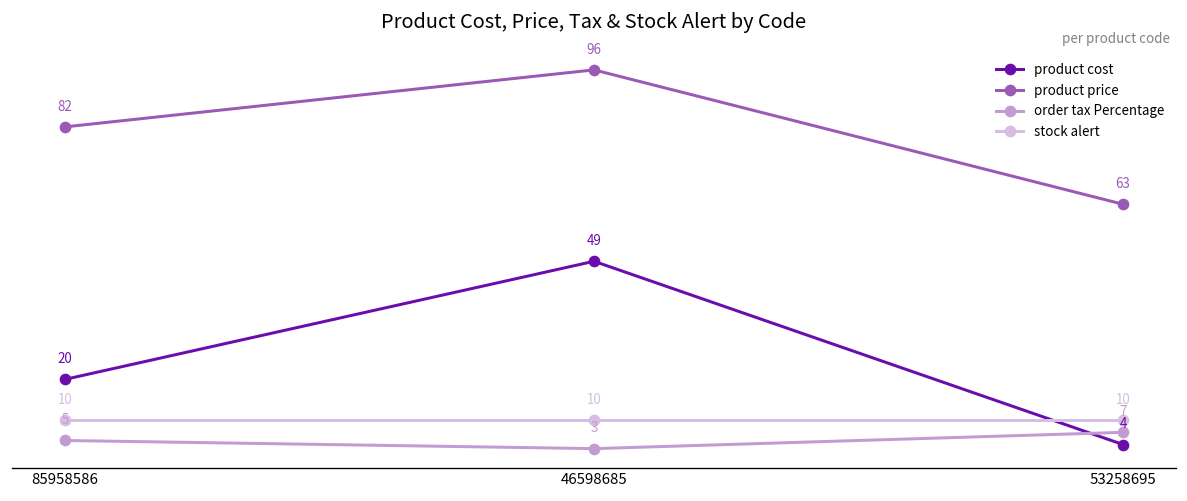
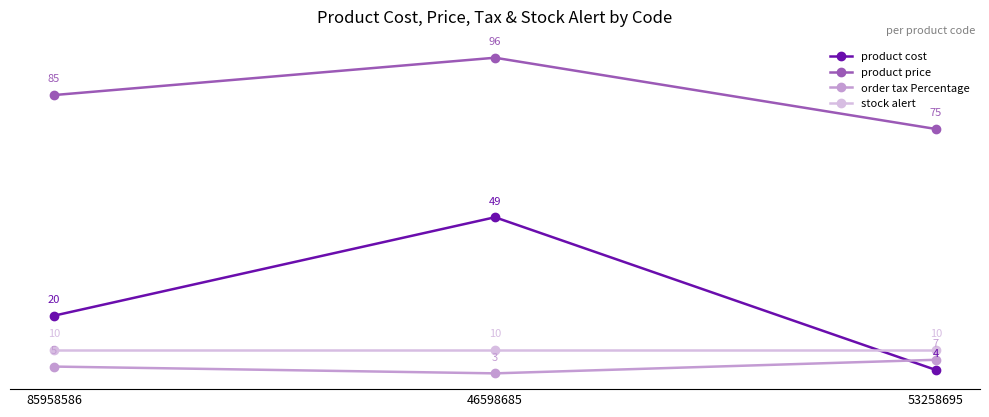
  {
    "product cost": {
      "85958586": 20,
      "46598685": 49
    },
    "product price": {
-     "85958586": 82,
+     "85958586": 85,
      "46598685": 96,
-     "53258695": 63
+     "53258695": 75
    }
  }
